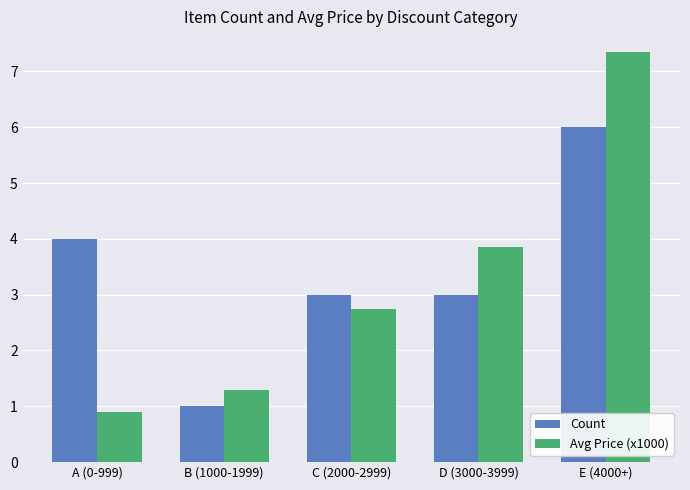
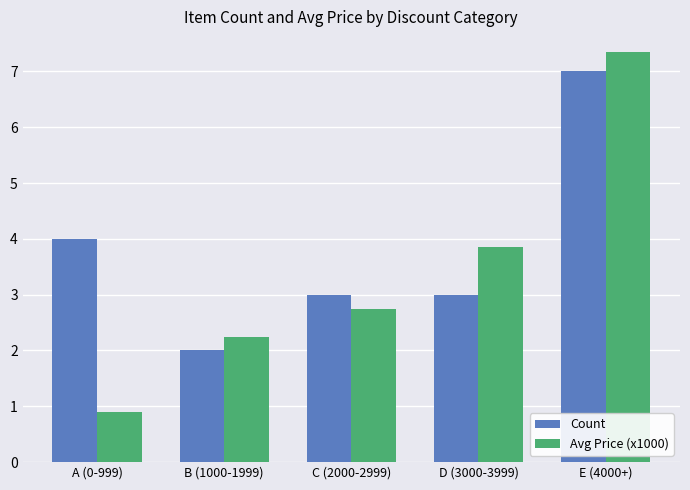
  {
    "Count": {
      "A (0-999)": 4,
-     "B (1000-1999)": 1,
+     "B (1000-1999)": 2,
      "C (2000-2999)": 3,
      "D (3000-3999)": 3,
-     "E (4000+)": 6
+     "E (4000+)": 7
    },
    "Avg Price (x1000)": {
      "A (0-999)": 0.9,
-     "B (1000-1999)": 1.3,
+     "B (1000-1999)": 2.2,
      "C (2000-2999)": 2.7,
      "D (3000-3999)": 3.9,
      "E (4000+)": 7.4
    }
  }
